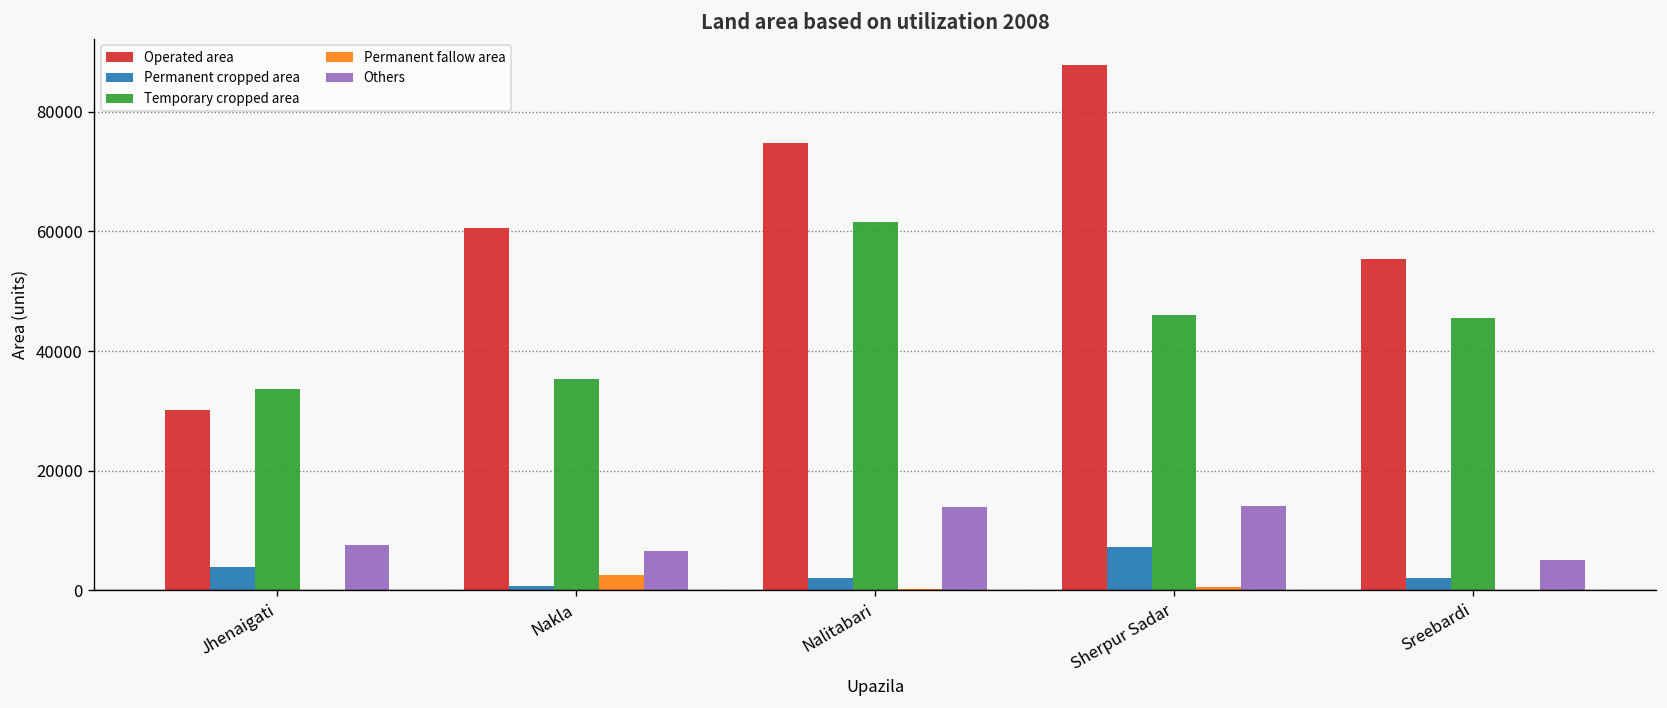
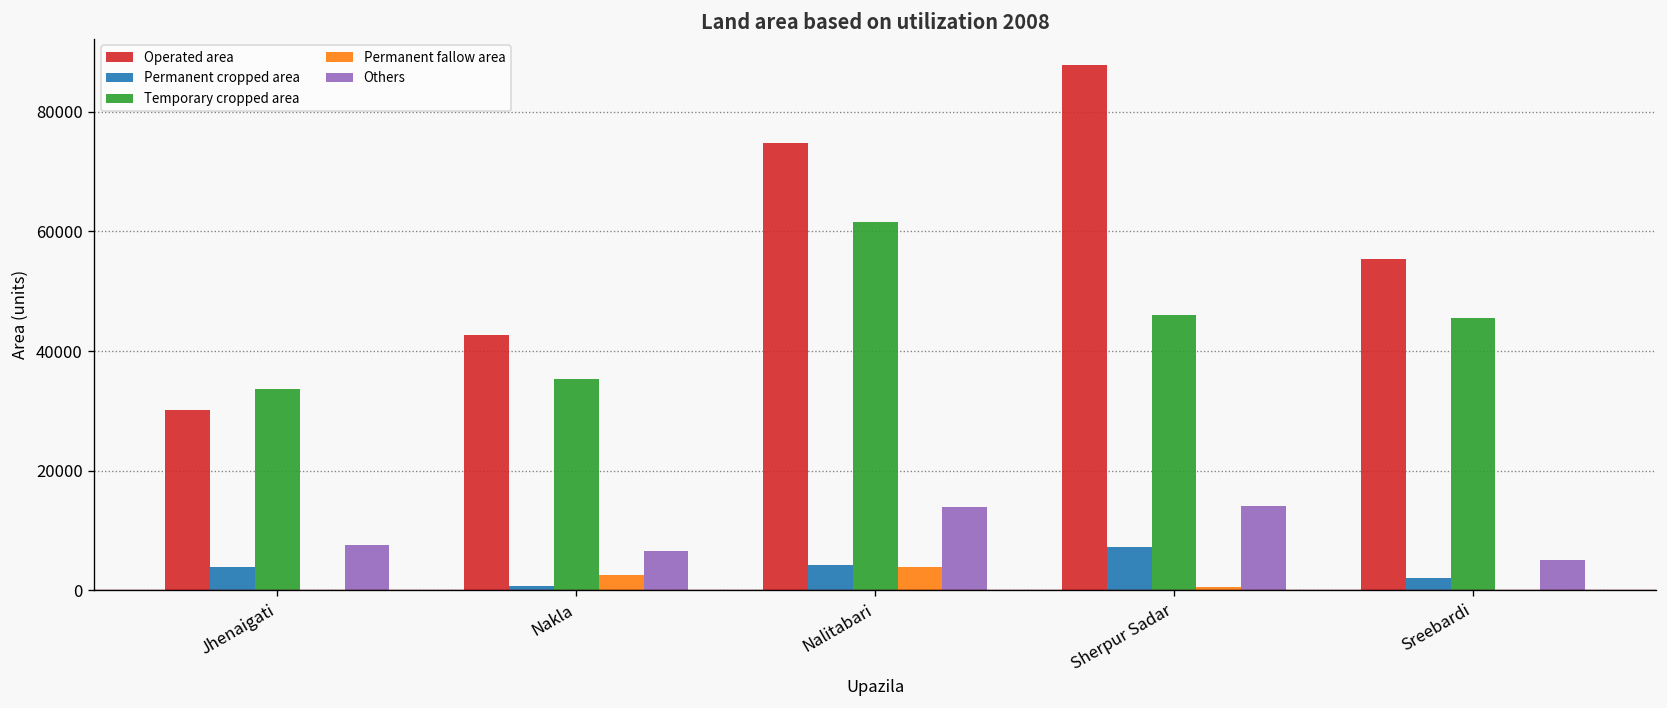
  {
    "Operated area": {
      "Jhenaigati": 30000,
-     "Nakla": 61000,
+     "Nakla": 43000,
      "Nalitabari": 75000,
      "Sherpur Sadar": 88000,
      "Sreebardi": 55000
    },
    "Permanent cropped area": {
      "Jhenaigati": 4000,
      "Nakla": 1000,
-     "Nalitabari": 2000,
+     "Nalitabari": 4000,
      "Sherpur Sadar": 7000,
      "Sreebardi": 2000
    },
    "Temporary cropped area": {
      "Jhenaigati": 34000,
      "Nakla": 35000,
      "Nalitabari": 62000,
      "Sherpur Sadar": 46000,
      "Sreebardi": 46000
    },
    "Permanent fallow area": {
      "Nakla": 3000,
-     "Nalitabari": 0,
+     "Nalitabari": 4000,
      "Sherpur Sadar": 1000
    },
    "Others": {
      "Jhenaigati": 8000,
      "Nakla": 7000,
      "Nalitabari": 14000,
      "Sherpur Sadar": 14000,
      "Sreebardi": 5000
    }
  }
